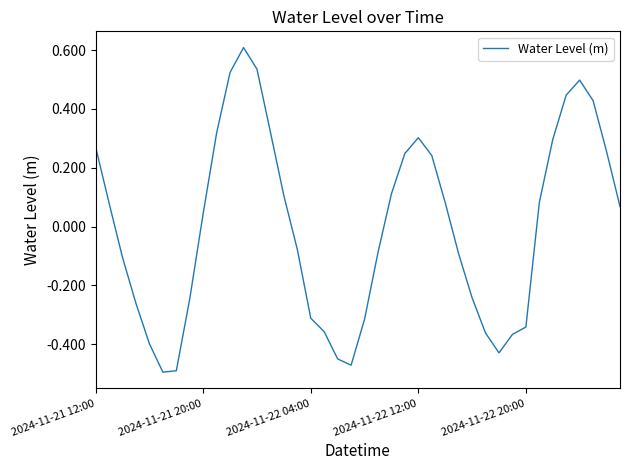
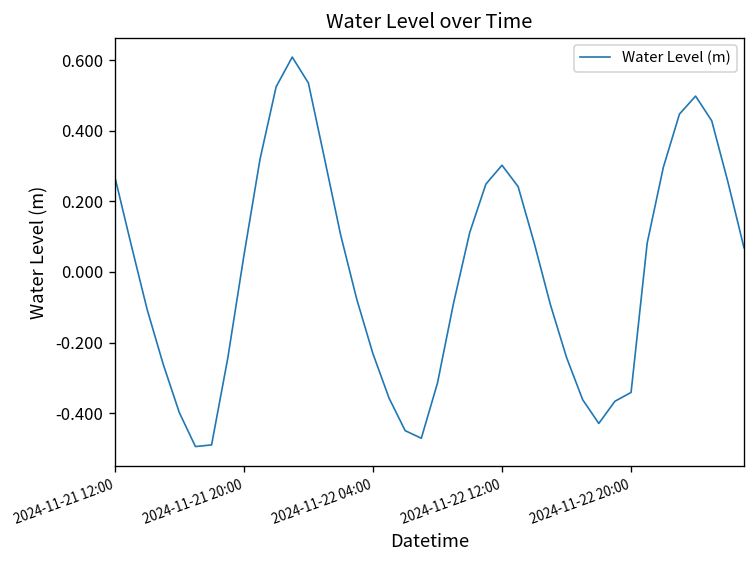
  {
    "2024-11-21 12:00": 0.27,
    "2024-11-21 20:00": 0.05,
-   "2024-11-22 04:00": -0.31,
+   "2024-11-22 04:00": -0.23,
    "2024-11-22 12:00": 0.30,
    "2024-11-22 20:00": -0.34
  }
